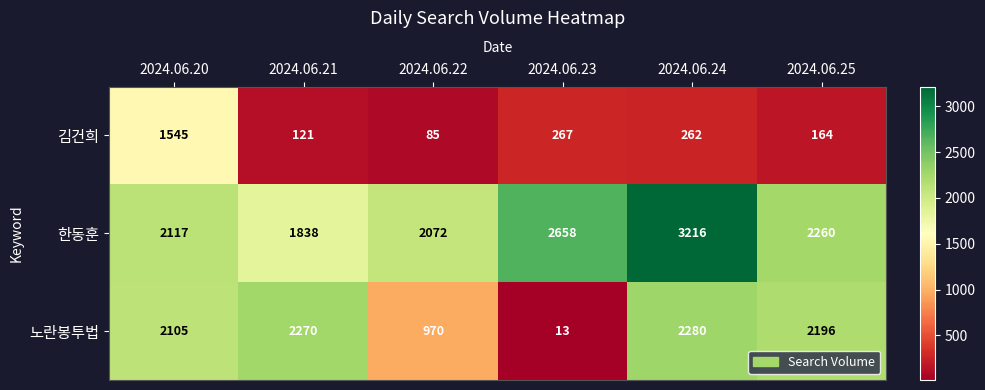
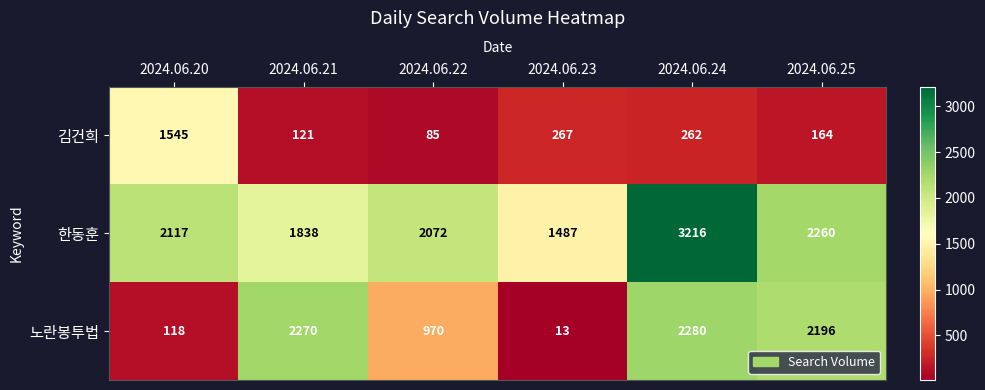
  {
    "김건희": {
      "2024.06.20": 1545,
      "2024.06.21": 121,
      "2024.06.22": 85,
      "2024.06.23": 267,
      "2024.06.24": 262,
      "2024.06.25": 164
    },
    "한동훈": {
      "2024.06.20": 2117,
      "2024.06.21": 1838,
      "2024.06.22": 2072,
-     "2024.06.23": 2658,
+     "2024.06.23": 1487,
      "2024.06.24": 3216,
      "2024.06.25": 2260
    },
    "노란봉투법": {
-     "2024.06.20": 2105,
+     "2024.06.20": 118,
      "2024.06.21": 2270,
      "2024.06.22": 970,
      "2024.06.23": 13,
      "2024.06.24": 2280,
      "2024.06.25": 2196
    }
  }
